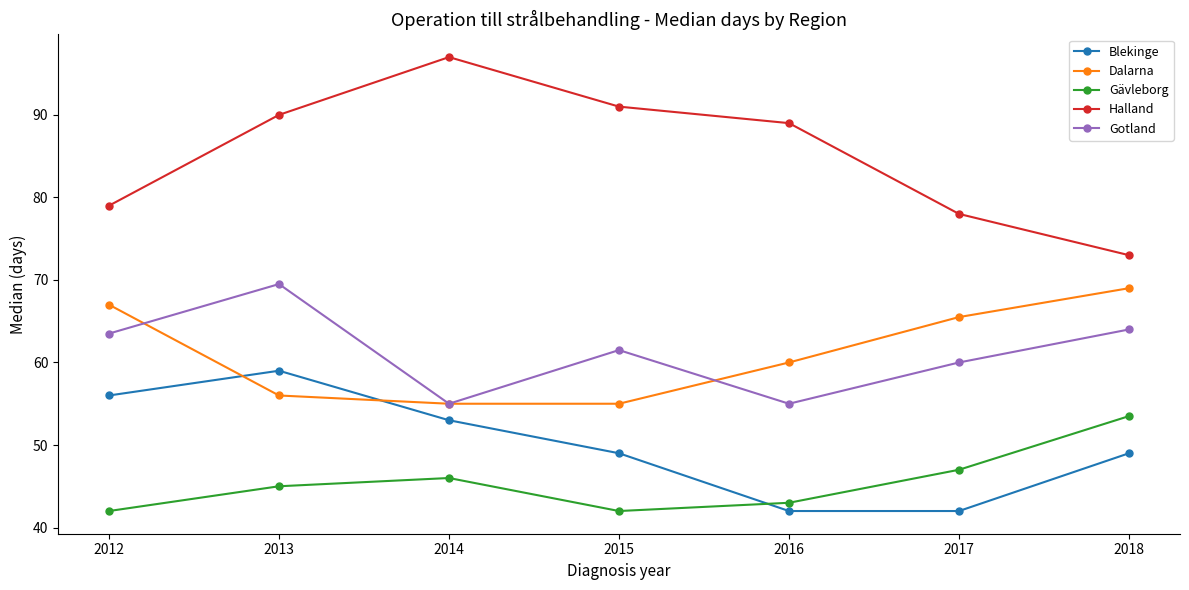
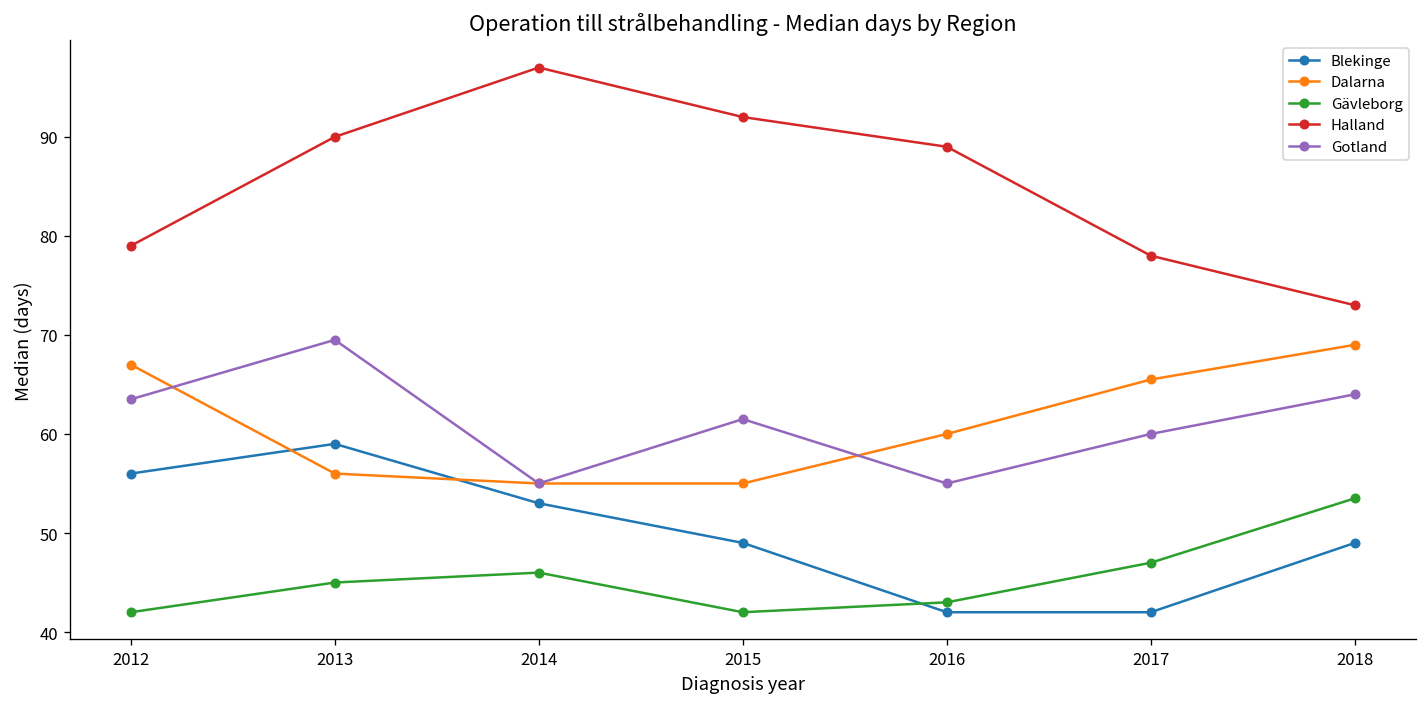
  {
    "Blekinge": {
      "2012": 56,
      "2013": 59,
      "2014": 53,
      "2015": 49,
      "2016": 42,
      "2017": 42,
      "2018": 49
    },
    "Dalarna": {
      "2012": 67,
      "2013": 56,
      "2015": 55,
      "2016": 60,
      "2017": 66,
      "2018": 69
    },
    "Gävleborg": {
      "2012": 42,
      "2013": 45,
      "2014": 46,
      "2015": 42,
      "2016": 43,
      "2017": 47,
      "2018": 54
    },
    "Halland": {
      "2012": 79,
      "2013": 90,
      "2014": 97,
-     "2015": 91,
+     "2015": 92,
      "2016": 89,
      "2017": 78,
      "2018": 73
    },
    "Gotland": {
      "2012": 64,
      "2013": 70,
      "2015": 62,
      "2016": 55,
      "2017": 60,
      "2018": 64
    }
  }
